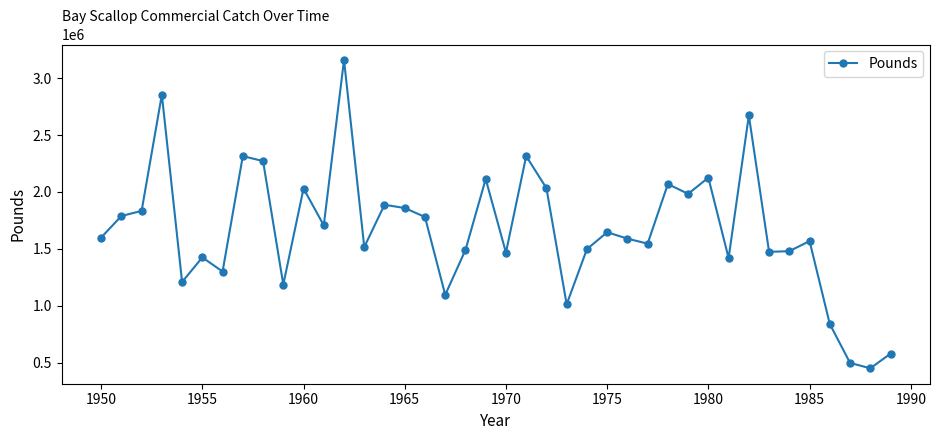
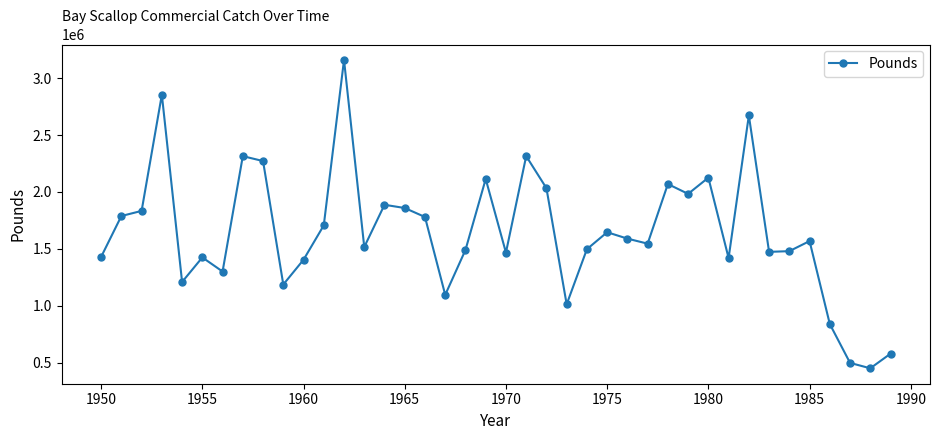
  {
-   "1950": 1600000,
+   "1950": 1430000,
    "1955": 1430000,
-   "1960": 2030000,
+   "1960": 1410000,
    "1965": 1860000,
    "1970": 1470000,
    "1975": 1650000,
    "1980": 2130000,
    "1985": 1570000
  }
